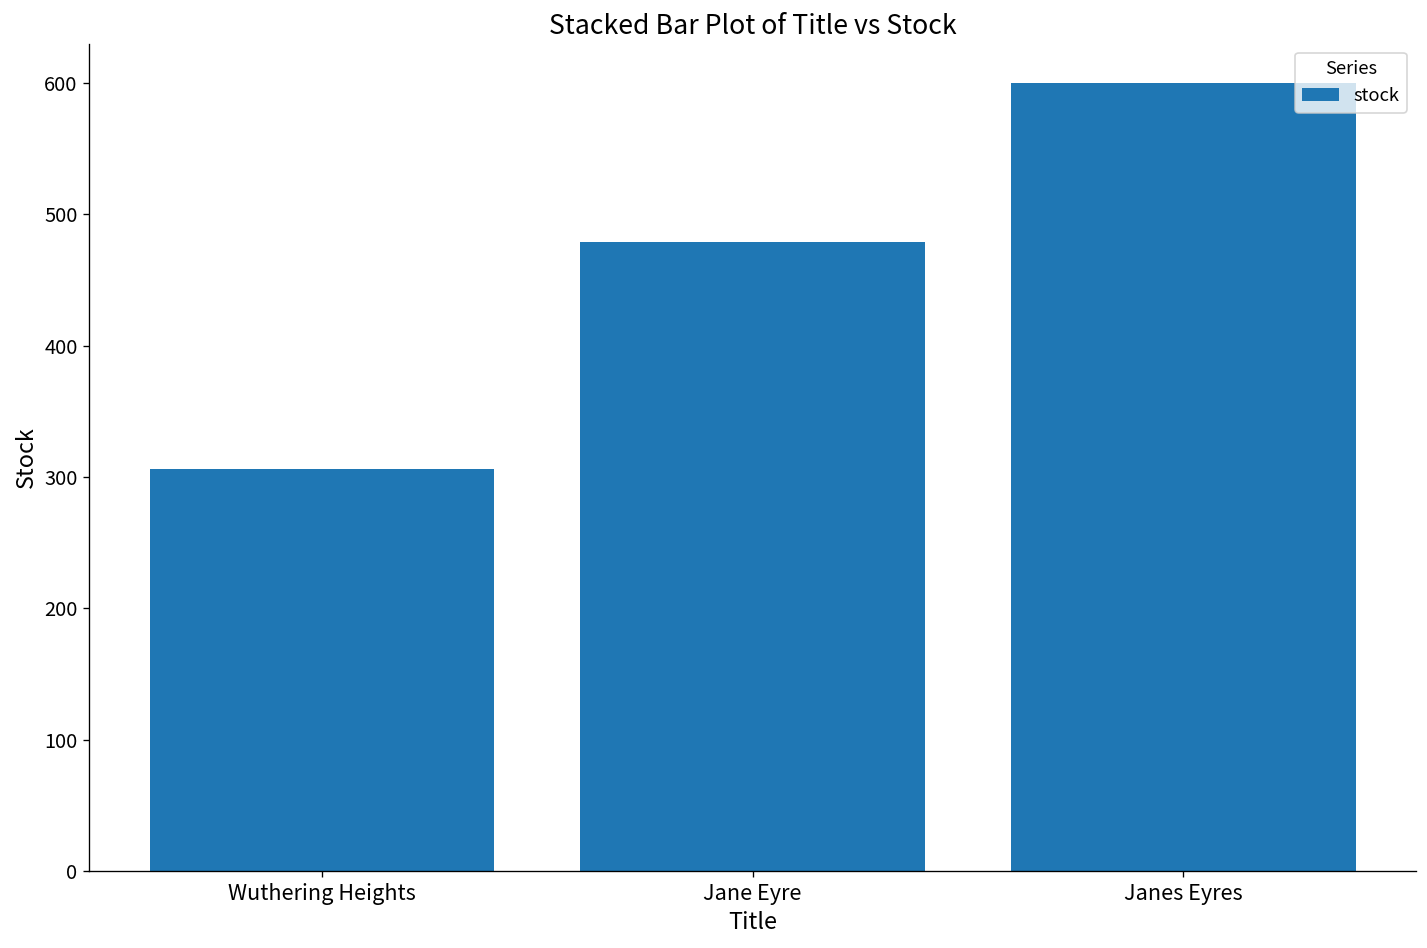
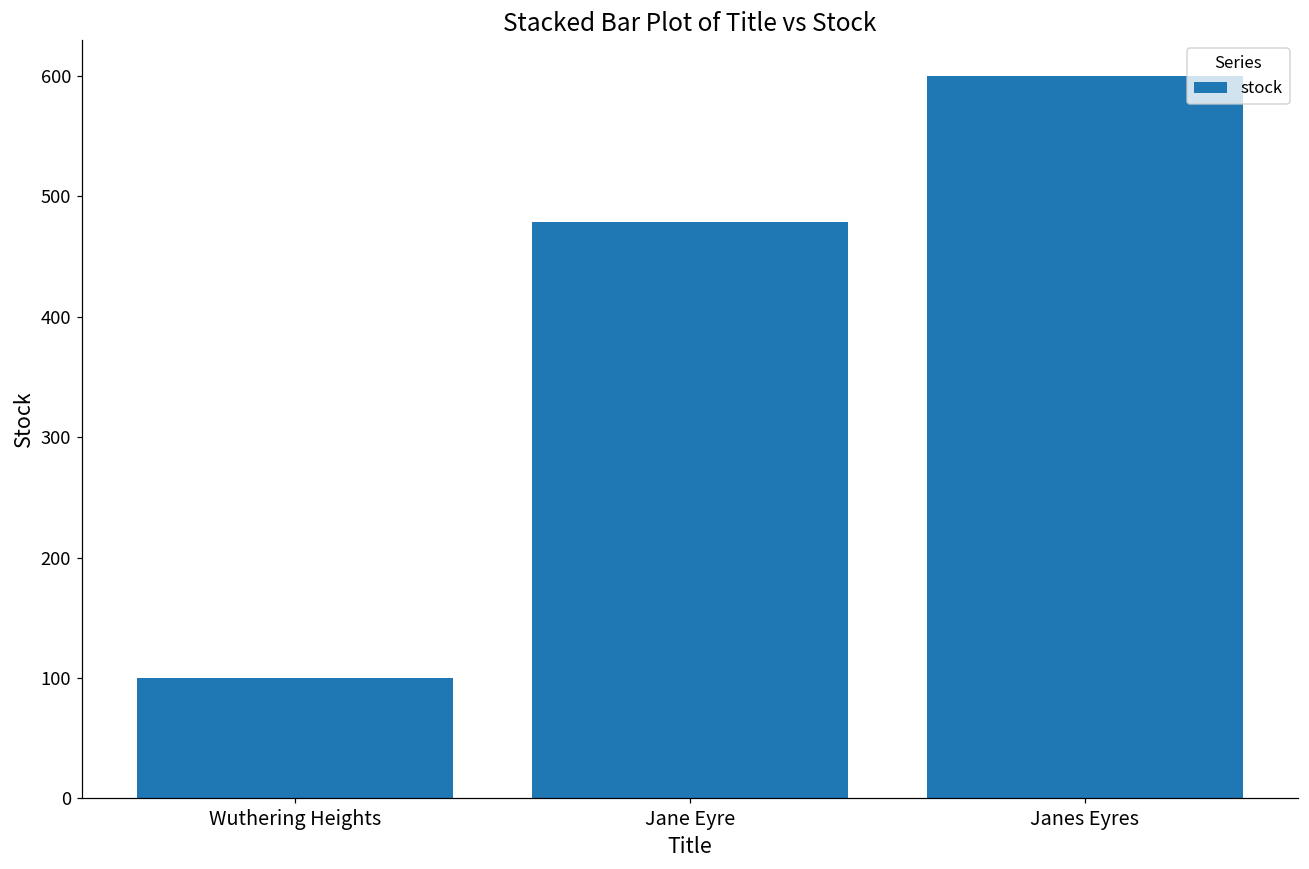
  {
-   "Wuthering Heights": 306,
+   "Wuthering Heights": 100,
    "Jane Eyre": 479,
    "Janes Eyres": 600
  }
